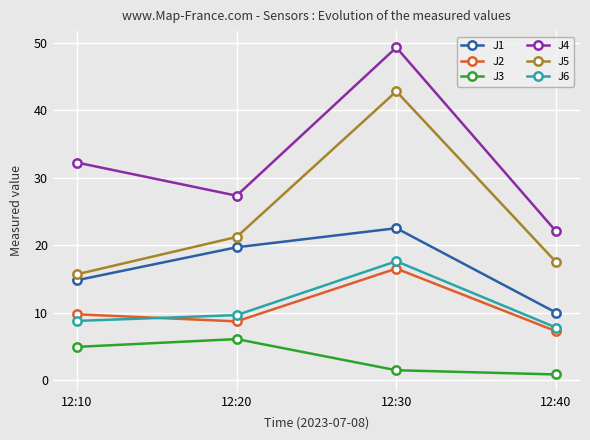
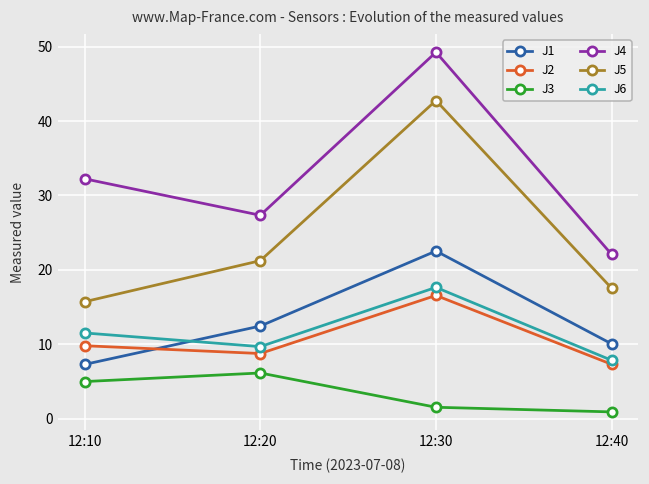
  {
    "J1": {
-     "12:10": 15,
-     "12:20": 20,
+     "12:10": 7,
+     "12:20": 12,
      "12:30": 23,
      "12:40": 10
    },
    "J2": {
      "12:10": 10,
      "12:20": 9,
      "12:30": 17,
      "12:40": 7
    },
    "J3": {
      "12:10": 5,
      "12:20": 6,
      "12:30": 2,
      "12:40": 1
    },
    "J4": {
      "12:10": 32,
      "12:20": 27,
      "12:30": 49,
      "12:40": 22
    },
    "J5": {
      "12:10": 16,
      "12:20": 21,
      "12:30": 43,
      "12:40": 18
    },
    "J6": {
-     "12:10": 9,
+     "12:10": 12,
      "12:20": 10,
      "12:30": 18,
      "12:40": 8
    }
  }
